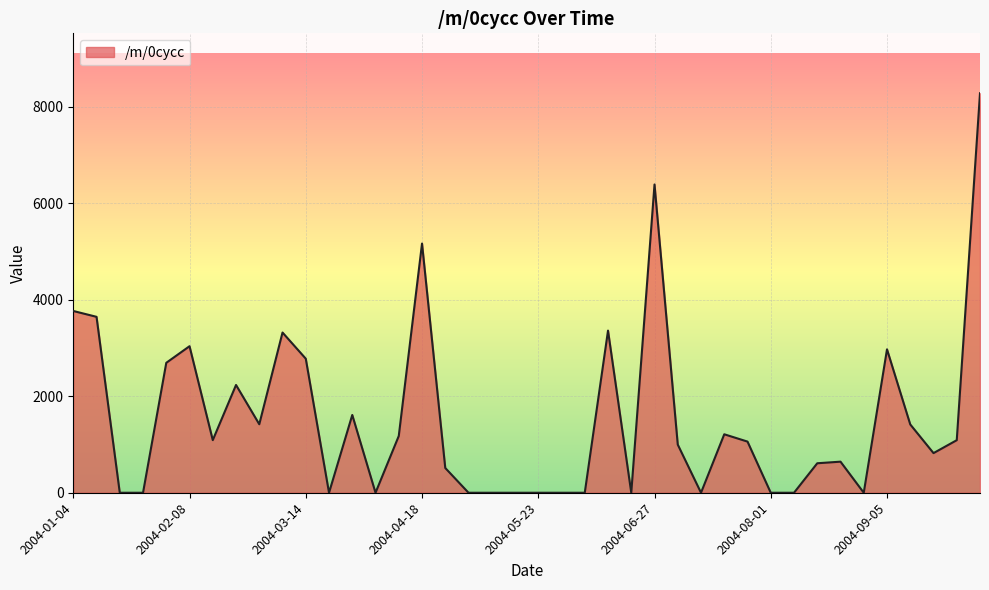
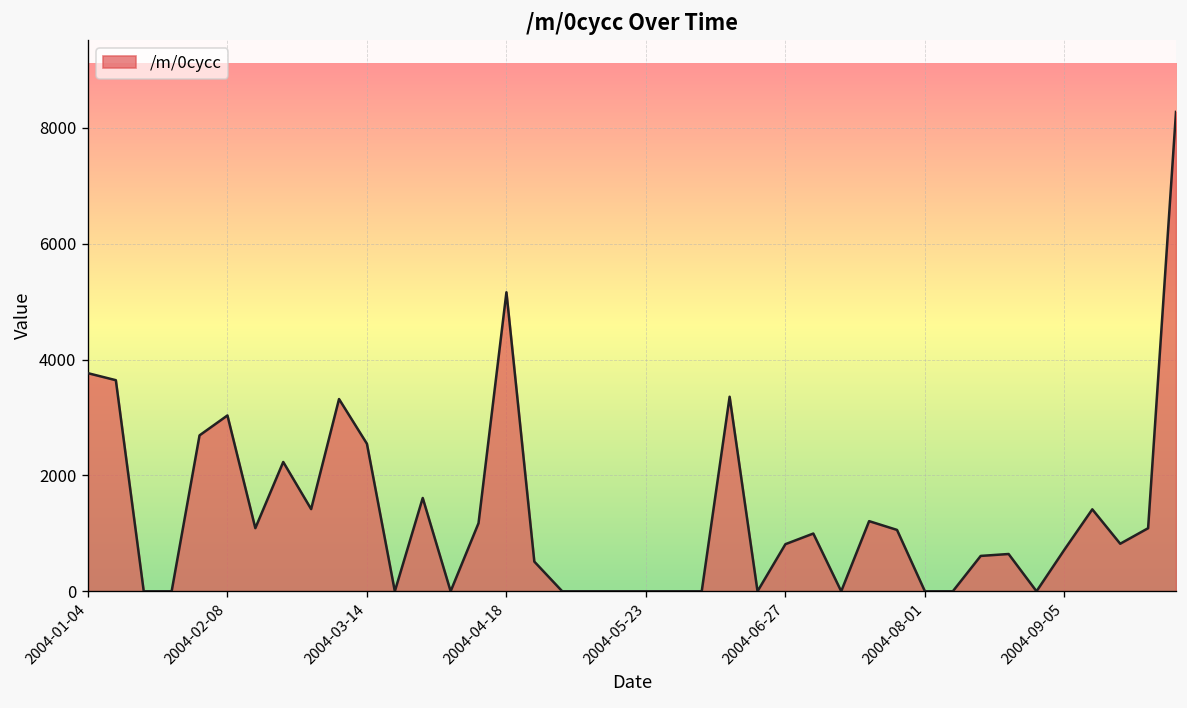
  {
    "2004-01-04": 3800,
    "2004-02-08": 3000,
-   "2004-03-14": 2800,
+   "2004-03-14": 2500,
    "2004-04-18": 5200,
    "2004-05-23": 0,
-   "2004-06-27": 6400,
+   "2004-06-27": 800,
    "2004-08-01": 0,
-   "2004-09-05": 3000
+   "2004-09-05": 700
  }
